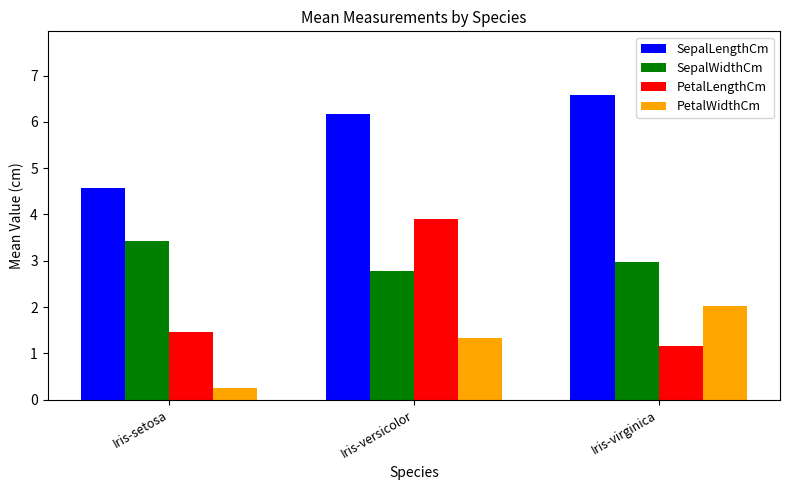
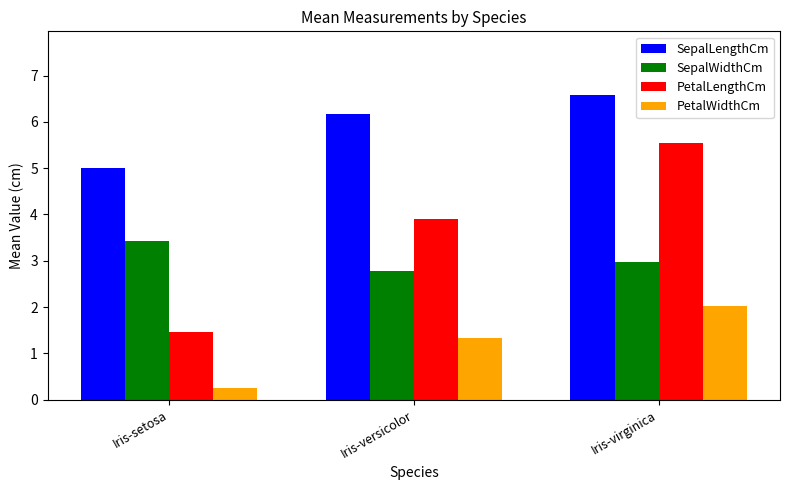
  {
    "SepalLengthCm": {
-     "Iris-setosa": 4.6,
+     "Iris-setosa": 5.0,
      "Iris-versicolor": 6.2,
      "Iris-virginica": 6.6
    },
    "SepalWidthCm": {
      "Iris-setosa": 3.4,
      "Iris-versicolor": 2.8,
      "Iris-virginica": 3.0
    },
    "PetalLengthCm": {
      "Iris-setosa": 1.5,
      "Iris-versicolor": 3.9,
-     "Iris-virginica": 1.2
+     "Iris-virginica": 5.6
    },
    "PetalWidthCm": {
      "Iris-setosa": 0.2,
      "Iris-versicolor": 1.3,
      "Iris-virginica": 2.0
    }
  }
